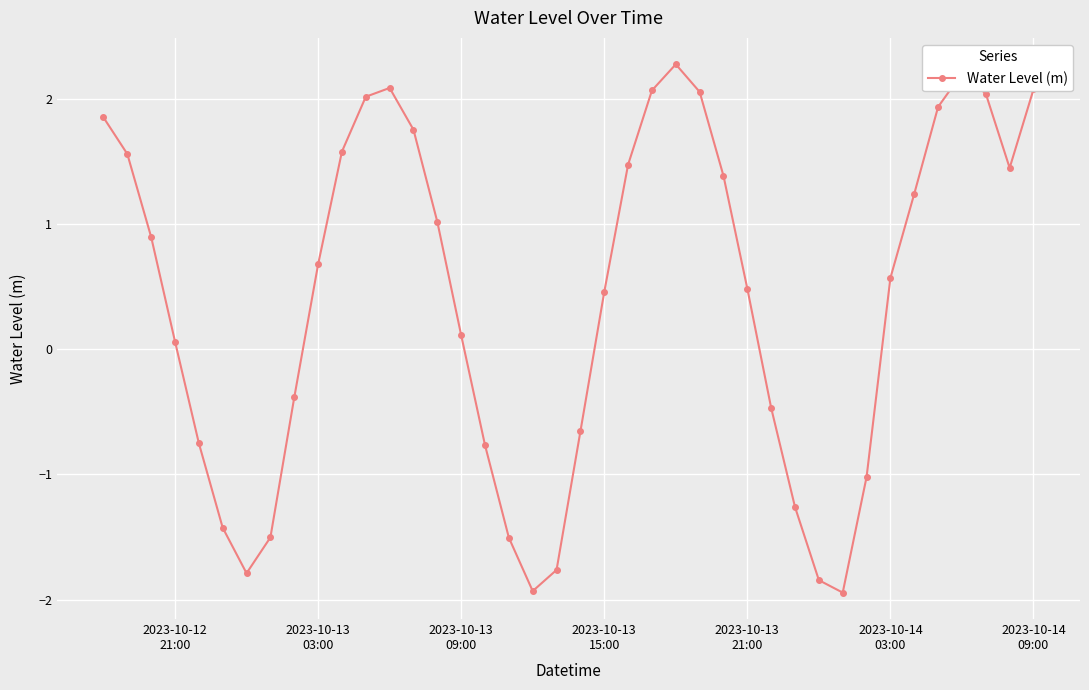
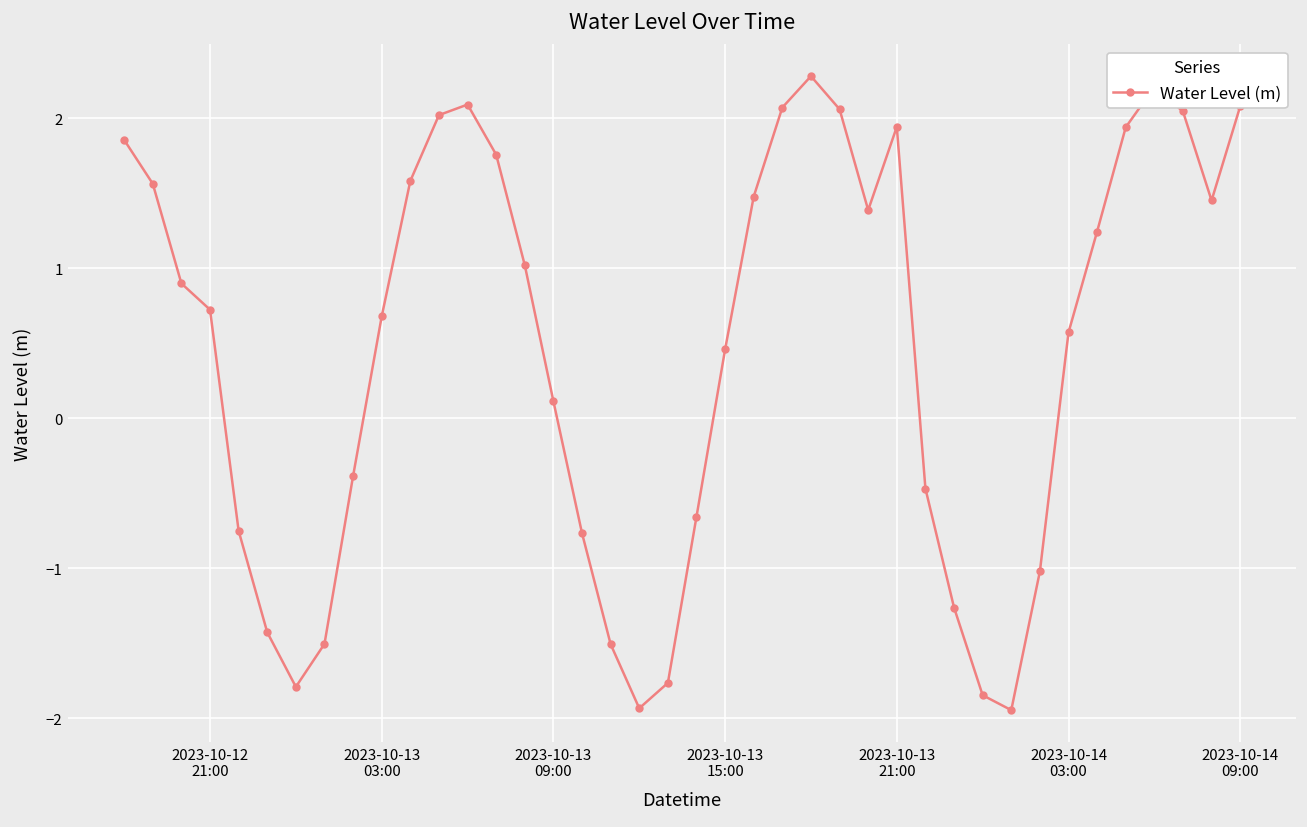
  {
-   "2023-10-12 21:00": 0.06,
+   "2023-10-12 21:00": 0.72,
    "2023-10-13 03:00": 0.68,
    "2023-10-13 09:00": 0.11,
    "2023-10-13 15:00": 0.46,
-   "2023-10-13 21:00": 0.49,
+   "2023-10-13 21:00": 1.94,
    "2023-10-14 03:00": 0.57
  }
